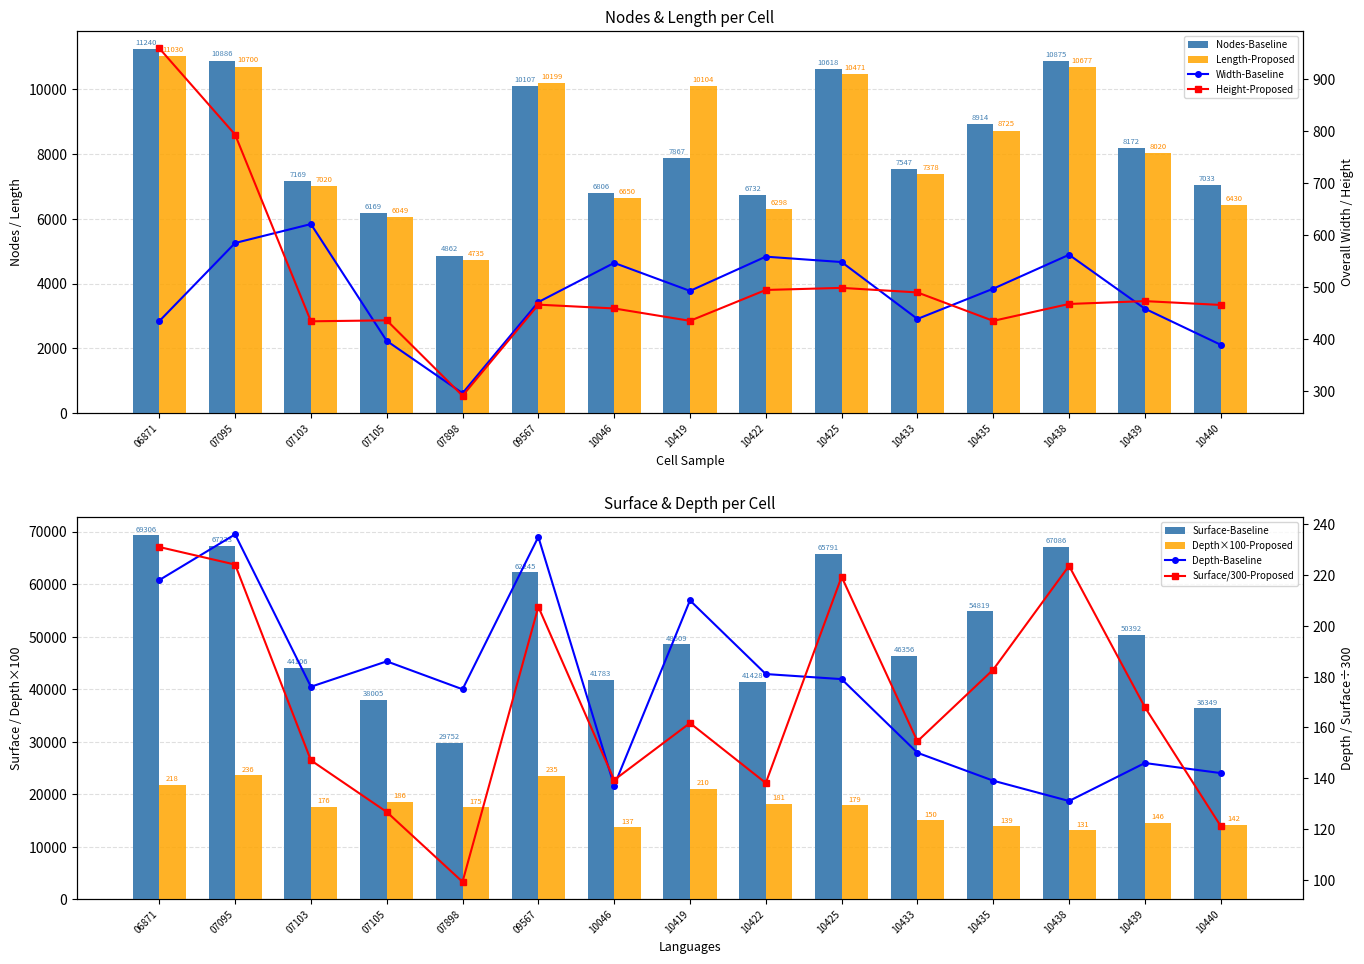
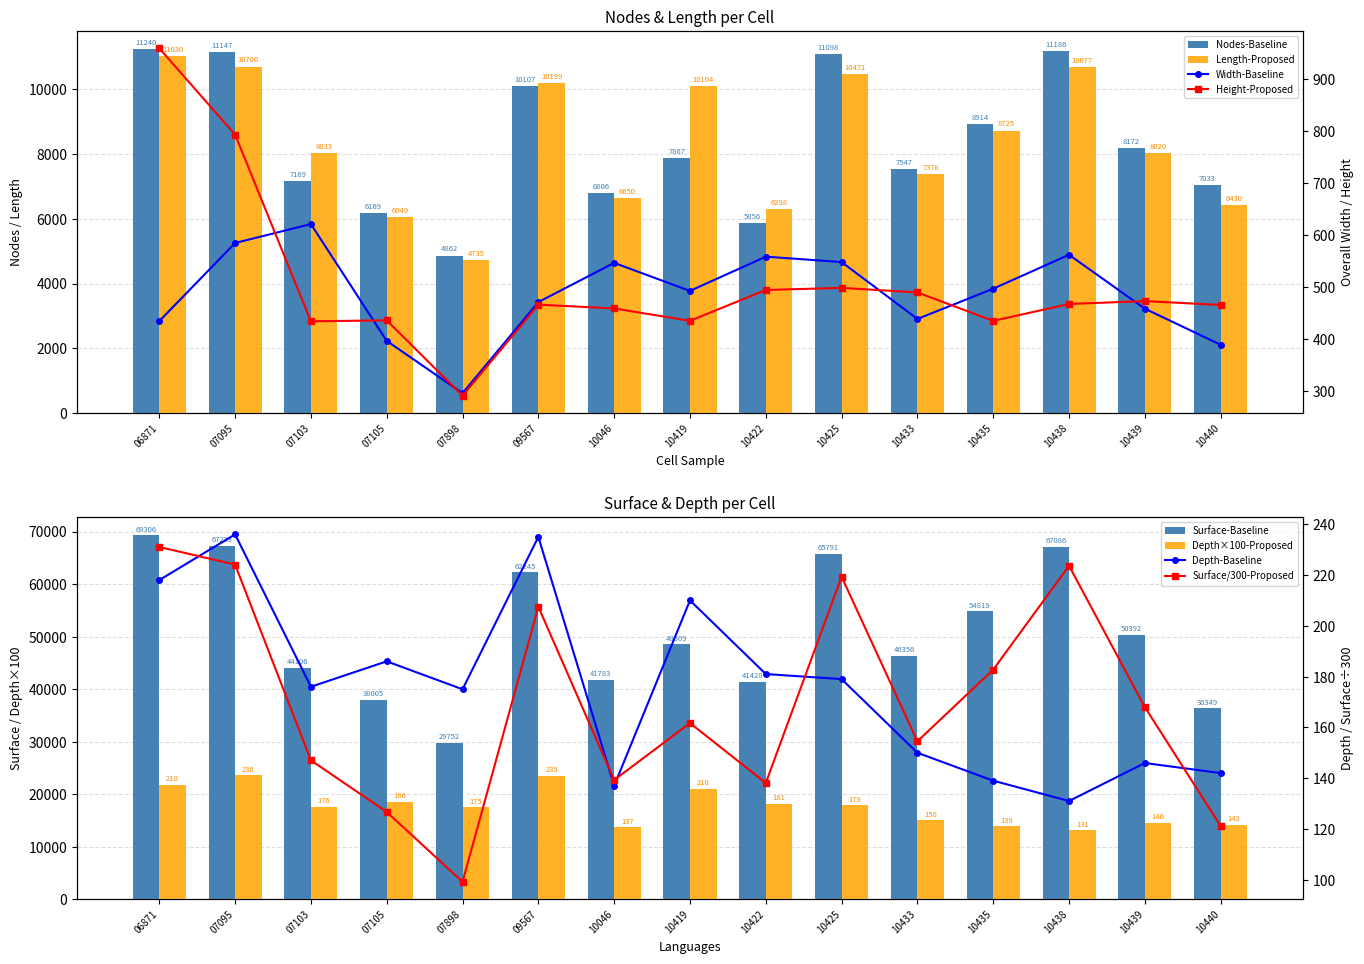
  {
    "Nodes & Length per Cell": {
      "Nodes-Baseline": {
        "06871": 11240,
-       "07095": 10886,
+       "07095": 11147,
        "07103": 7169,
        "07105": 6169,
        "07898": 4862,
        "09567": 10107,
        "10046": 6806,
        "10419": 7867,
-       "10422": 6732,
-       "10425": 10618,
+       "10422": 5856,
+       "10425": 11098,
        "10433": 7547,
        "10435": 8914,
-       "10438": 10875,
+       "10438": 11186,
        "10439": 8172,
        "10440": 7033
      },
      "Length-Proposed": {
        "06871": 11030,
        "07095": 10700,
-       "07103": 7020,
+       "07103": 8033,
        "07105": 6049,
        "07898": 4735,
        "09567": 10199,
        "10046": 6650,
        "10419": 10104,
        "10422": 6298,
        "10425": 10471,
        "10433": 7378,
        "10435": 8725,
        "10438": 10677,
        "10439": 8020,
        "10440": 6430
      }
    },
    "Surface & Depth per Cell": {
      "Surface-Baseline": {
        "06871": 69306,
        "07095": 67233,
        "07103": 44106,
        "07105": 38005,
        "07898": 29752,
        "09567": 62245,
        "10046": 41783,
        "10419": 48509,
        "10422": 41428,
        "10425": 65791,
        "10433": 46356,
        "10435": 54819,
        "10438": 67086,
        "10439": 50392,
        "10440": 36349
      },
      "Depth-Baseline": {
        "10438": 131
      }
    }
  }
